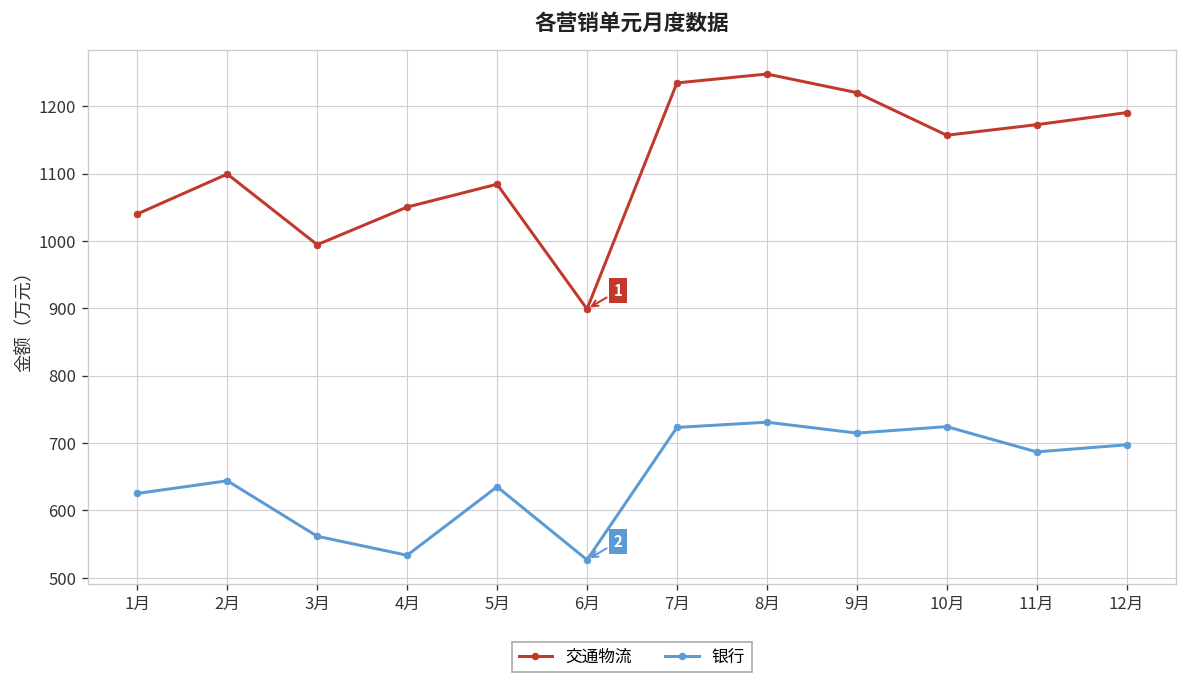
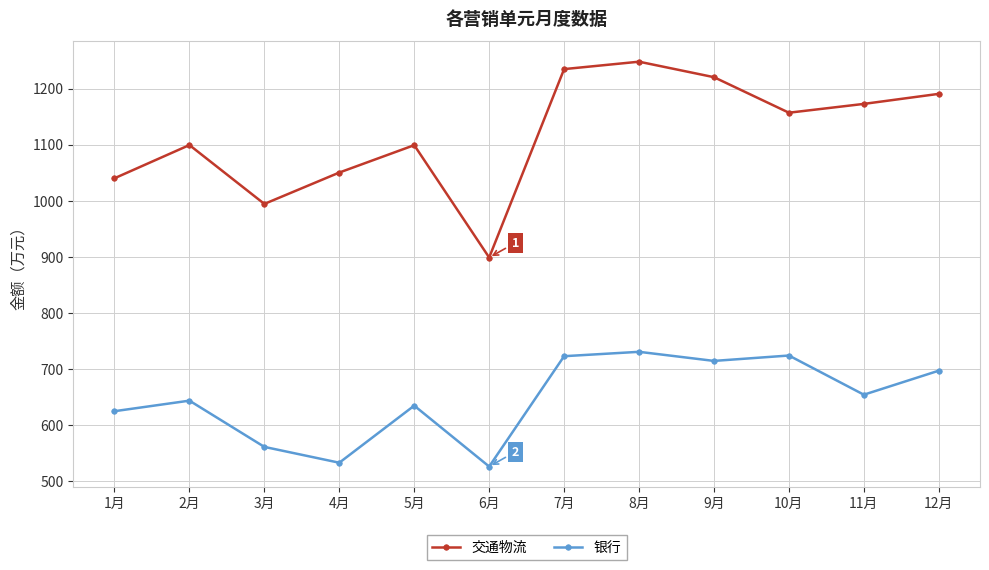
  {
    "交通物流": {
      "1月": 1040,
      "2月": 1100,
      "3月": 990,
      "4月": 1050,
-     "5月": 1080,
+     "5月": 1100,
      "7月": 1230,
      "8月": 1250,
      "9月": 1220,
      "10月": 1160,
      "11月": 1170,
      "12月": 1190
    },
    "银行": {
      "1月": 630,
      "2月": 640,
      "3月": 560,
      "4月": 530,
      "5月": 640,
      "7月": 720,
      "8月": 730,
      "9月": 710,
      "10月": 720,
-     "11月": 690,
+     "11月": 650,
      "12月": 700
    }
  }
